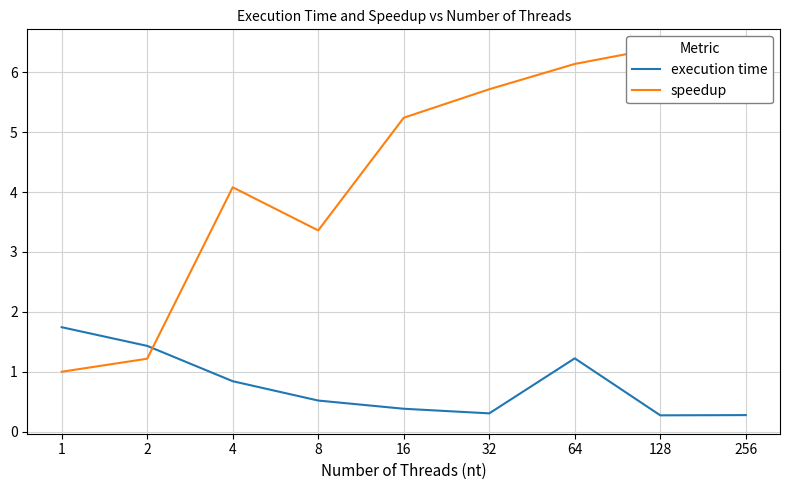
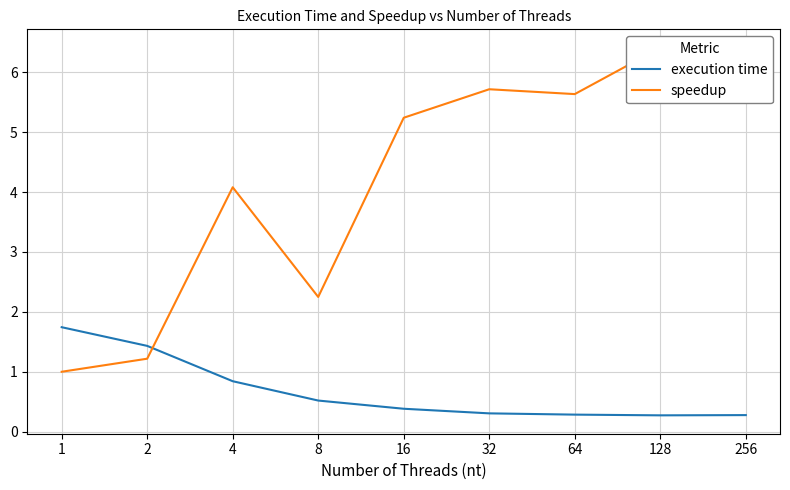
  {
    "execution time": {
      "1": 1.7,
      "2": 1.4,
      "4": 0.8,
      "8": 0.5,
      "16": 0.4,
      "32": 0.3,
-     "64": 1.2,
+     "64": 0.3,
      "128": 0.3,
      "256": 0.3
    },
    "speedup": {
      "1": 1.0,
      "2": 1.2,
      "4": 4.1,
-     "8": 3.4,
+     "8": 2.2,
      "16": 5.2,
      "32": 5.7,
-     "64": 6.1
+     "64": 5.6
    }
  }
